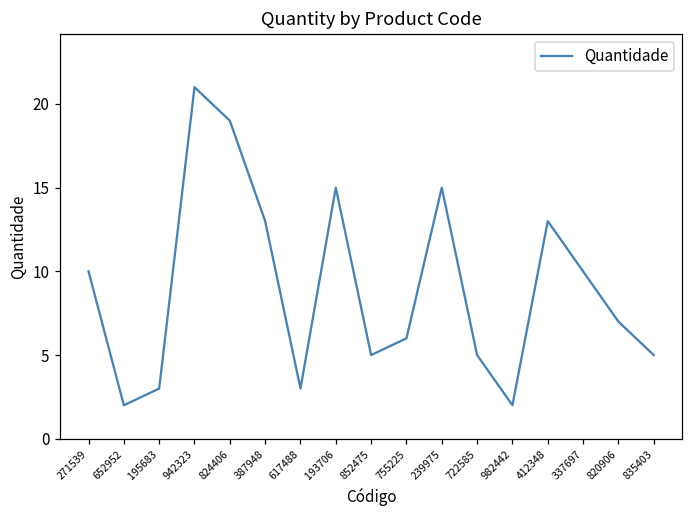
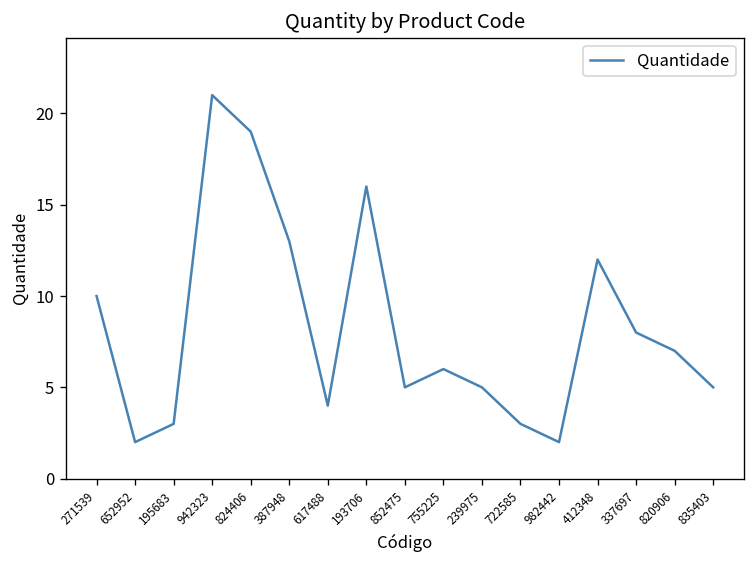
  {
    "271539": 10,
    "652952": 2,
    "195683": 3,
    "942323": 21,
    "824406": 19,
    "387948": 13,
-   "617488": 3,
-   "193706": 15,
+   "617488": 4,
+   "193706": 16,
    "852475": 5,
    "755225": 6,
-   "239975": 15,
-   "722585": 5,
+   "239975": 5,
+   "722585": 3,
    "982442": 2,
-   "412348": 13,
-   "337697": 10,
+   "412348": 12,
+   "337697": 8,
    "820906": 7,
    "835403": 5
  }
